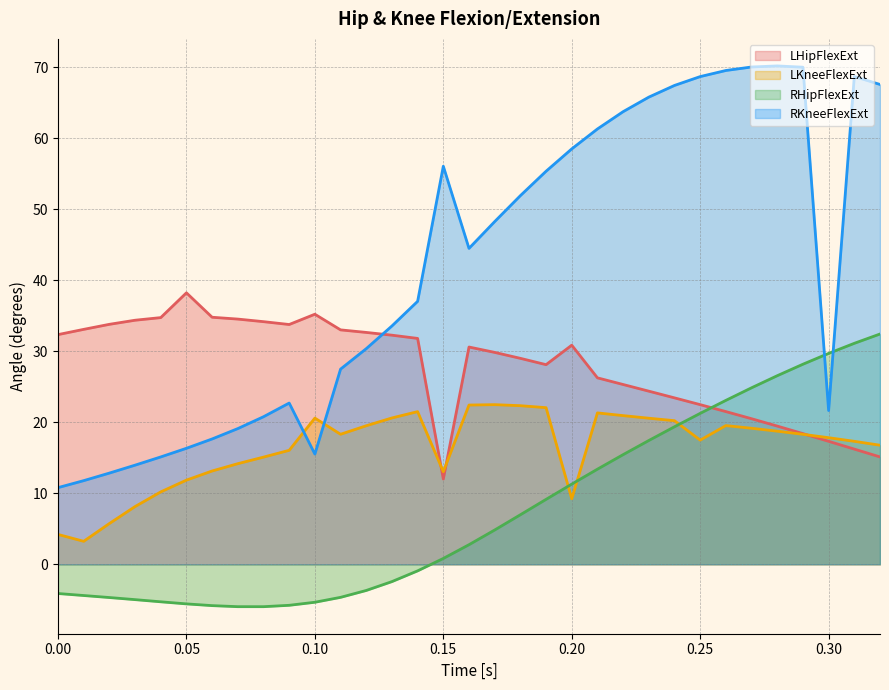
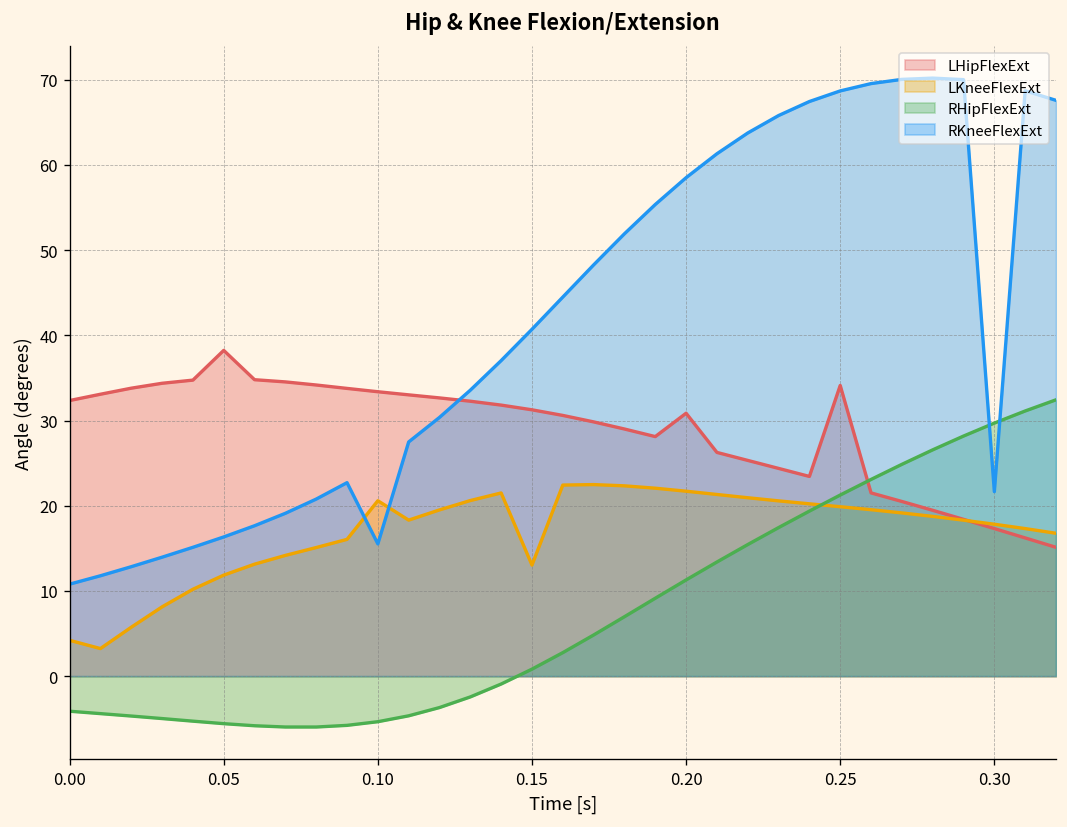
  {
    "LHipFlexExt": {
      "0.00": 32,
      "0.05": 38,
-     "0.10": 35,
-     "0.15": 12,
+     "0.10": 33,
+     "0.15": 31,
      "0.20": 31,
-     "0.25": 22,
+     "0.25": 34,
      "0.30": 17
    },
    "LKneeFlexExt": {
      "0.00": 4,
      "0.05": 12,
      "0.10": 21,
      "0.15": 13,
-     "0.20": 9,
-     "0.25": 17,
+     "0.20": 22,
+     "0.25": 20,
      "0.30": 18
    },
    "RKneeFlexExt": {
      "0.00": 11,
      "0.05": 16,
      "0.10": 16,
-     "0.15": 56,
+     "0.15": 41,
      "0.20": 58,
      "0.25": 69,
      "0.30": 22
    }
  }
